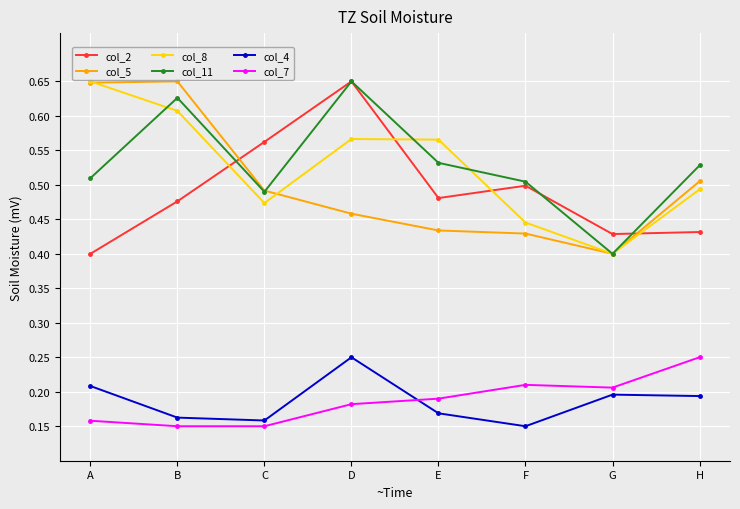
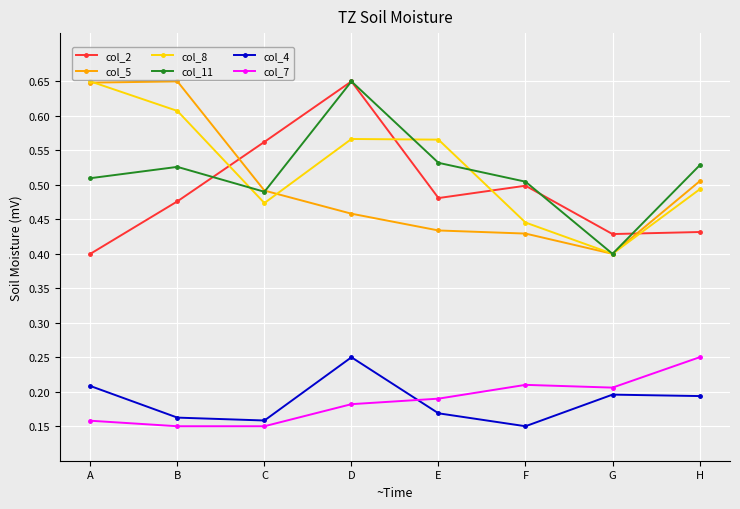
  {
    "col_2": {
      "A": 0.40,
      "B": 0.48,
      "C": 0.56,
      "E": 0.48,
      "F": 0.50,
      "G": 0.43,
      "H": 0.43
    },
    "col_11": {
      "A": 0.51,
-     "B": 0.63,
+     "B": 0.53,
      "E": 0.53,
      "F": 0.50,
      "H": 0.53
    },
    "col_4": {
      "A": 0.21,
      "B": 0.16,
      "C": 0.16,
      "D": 0.25,
      "E": 0.17,
      "F": 0.15,
      "G": 0.20,
      "H": 0.19
    },
    "col_7": {
      "A": 0.16,
      "B": 0.15,
      "C": 0.15,
      "D": 0.18,
      "E": 0.19,
      "F": 0.21,
      "G": 0.21,
      "H": 0.25
    }
  }
